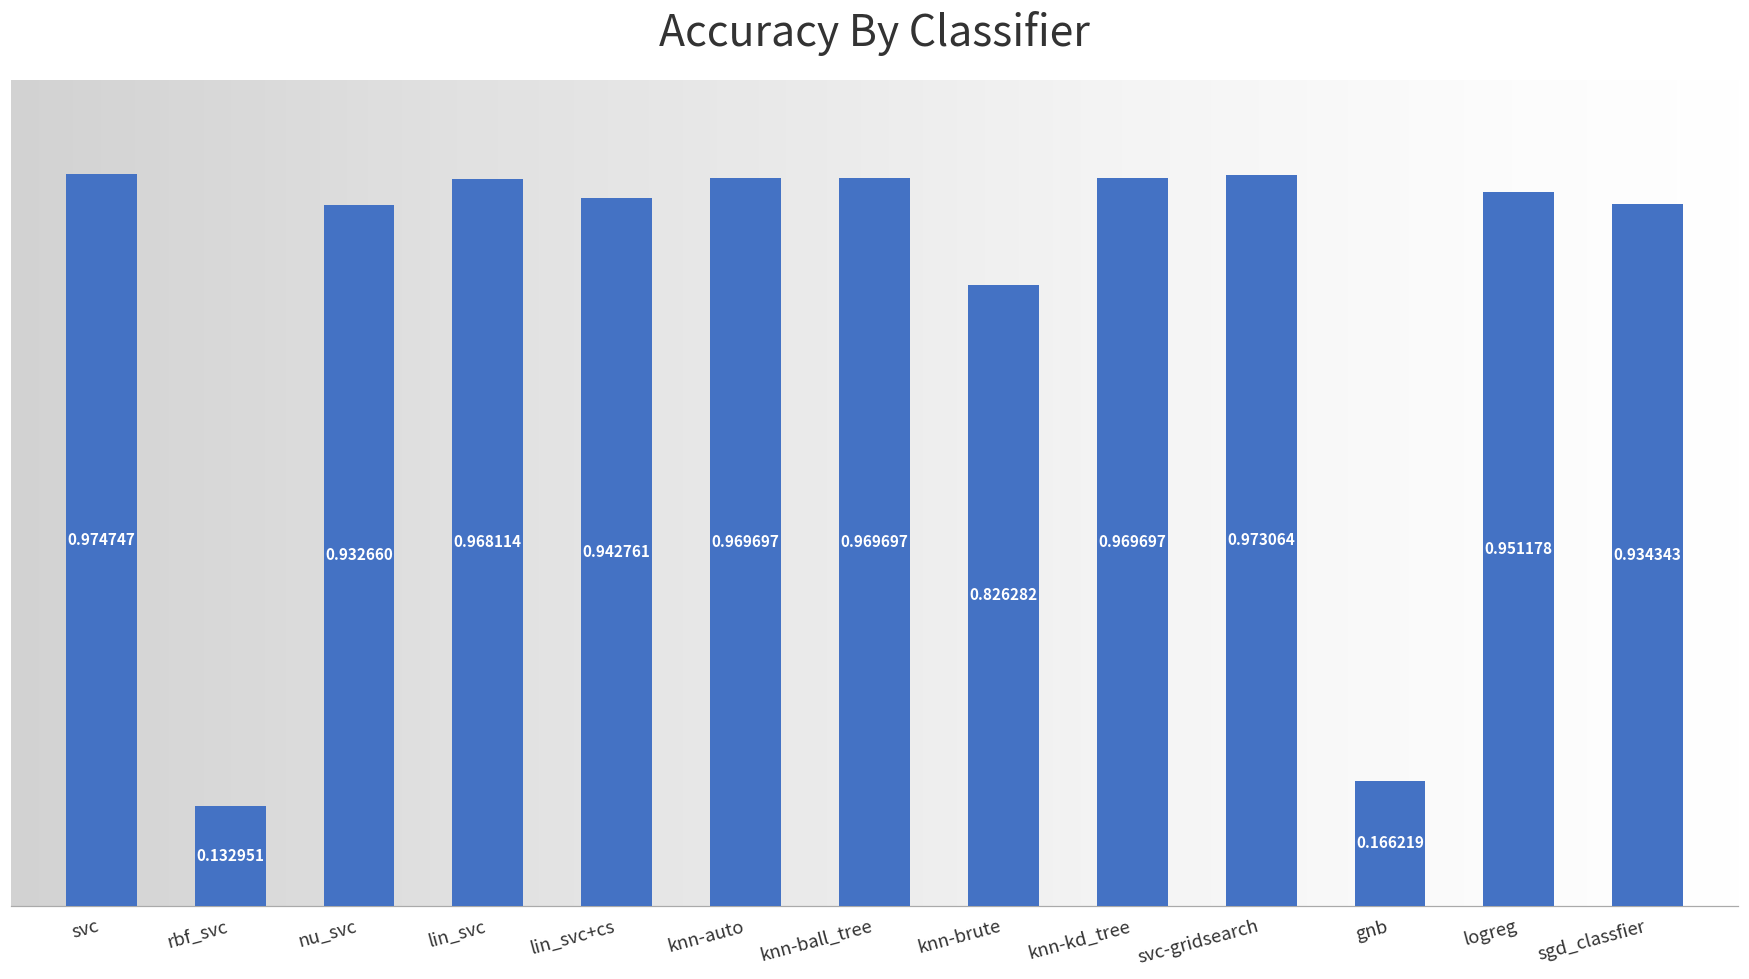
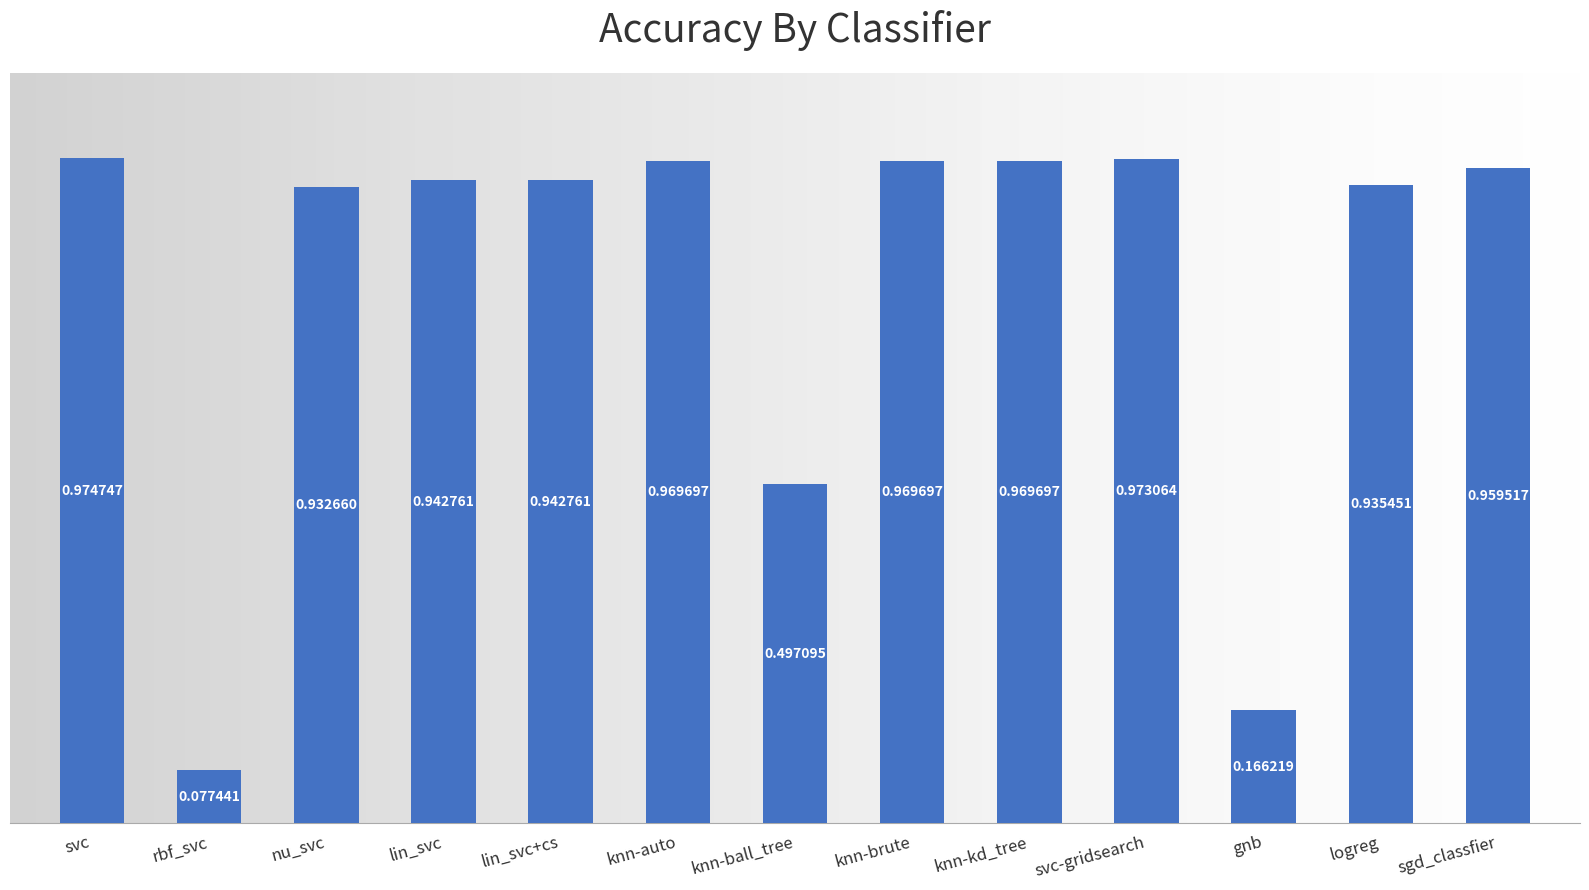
  {
    "svc": 0.974747,
-   "rbf_svc": 0.132951,
+   "rbf_svc": 0.077441,
    "nu_svc": 0.932660,
-   "lin_svc": 0.968114,
+   "lin_svc": 0.942761,
    "lin_svc+cs": 0.942761,
    "knn-auto": 0.969697,
-   "knn-ball_tree": 0.969697,
-   "knn-brute": 0.826282,
+   "knn-ball_tree": 0.497095,
+   "knn-brute": 0.969697,
    "knn-kd_tree": 0.969697,
    "svc-gridsearch": 0.973064,
    "gnb": 0.166219,
-   "logreg": 0.951178,
-   "sgd_classfier": 0.934343
+   "logreg": 0.935451,
+   "sgd_classfier": 0.959517
  }
